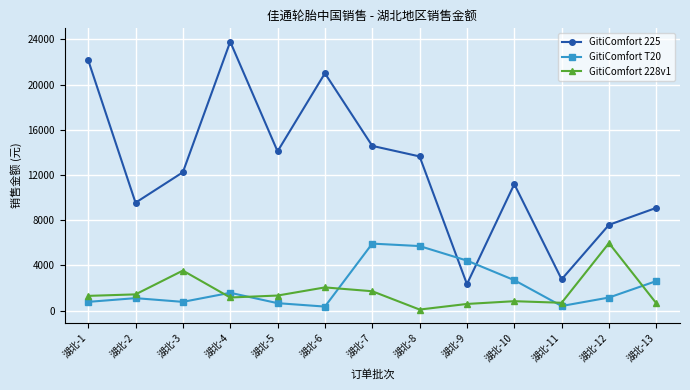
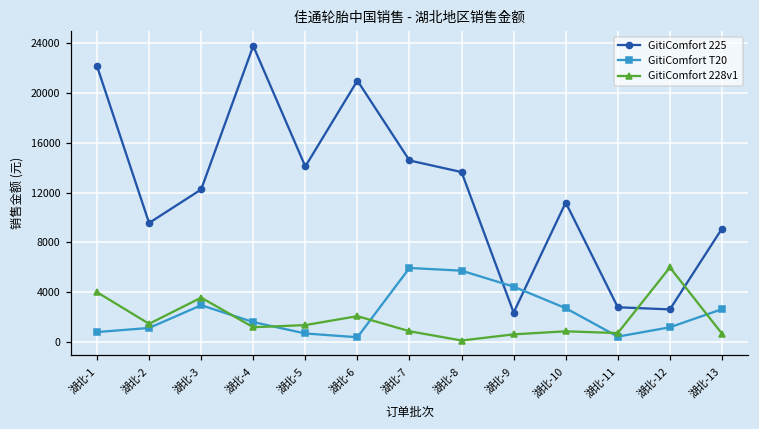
  {
    "GitiComfort 225": {
      "湖北-1": 22200,
      "湖北-2": 9600,
      "湖北-3": 12300,
      "湖北-4": 23800,
      "湖北-5": 14100,
      "湖北-6": 21000,
      "湖北-7": 14600,
      "湖北-8": 13700,
      "湖北-9": 2400,
      "湖北-10": 11200,
      "湖北-11": 2800,
-     "湖北-12": 7600,
+     "湖北-12": 2600,
      "湖北-13": 9100
    },
    "GitiComfort T20": {
      "湖北-1": 800,
      "湖北-2": 1100,
-     "湖北-3": 800,
+     "湖北-3": 2900,
      "湖北-4": 1600,
      "湖北-5": 700,
      "湖北-6": 400,
      "湖北-7": 5900,
      "湖北-8": 5700,
      "湖北-9": 4400,
      "湖北-10": 2700,
      "湖北-11": 400,
      "湖北-12": 1200,
      "湖北-13": 2600
    },
    "GitiComfort 228v1": {
-     "湖北-1": 1300,
+     "湖北-1": 4000,
      "湖北-2": 1400,
      "湖北-3": 3500,
      "湖北-4": 1200,
      "湖北-5": 1300,
      "湖北-6": 2100,
-     "湖北-7": 1700,
+     "湖北-7": 800,
      "湖北-8": 100,
      "湖北-9": 600,
      "湖北-10": 800,
      "湖北-11": 700,
      "湖北-12": 6000,
      "湖北-13": 700
    }
  }
